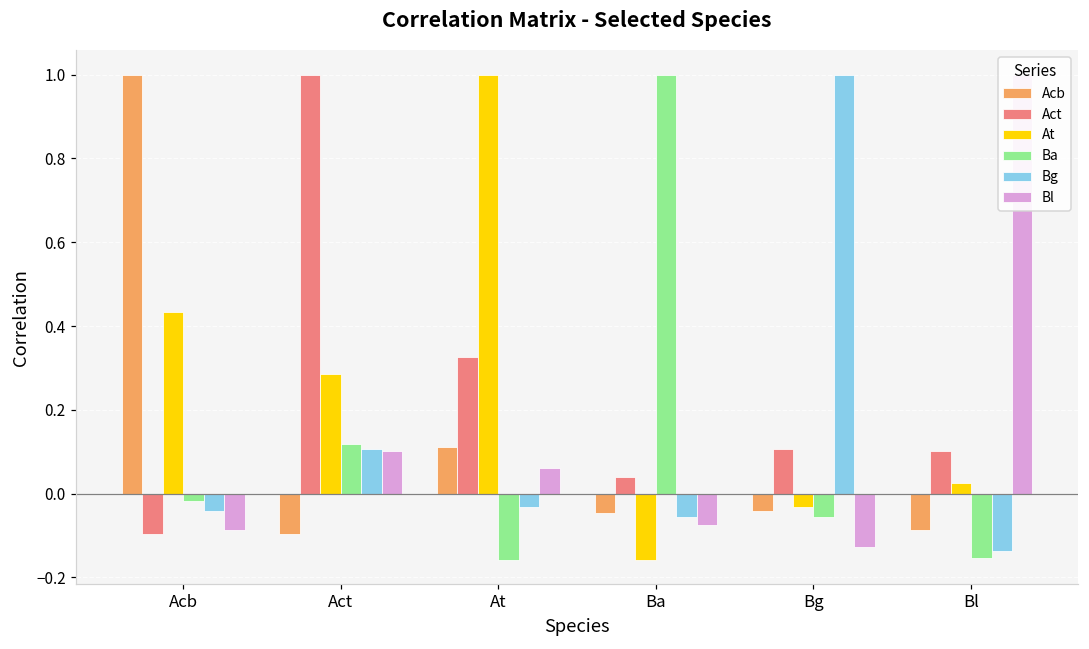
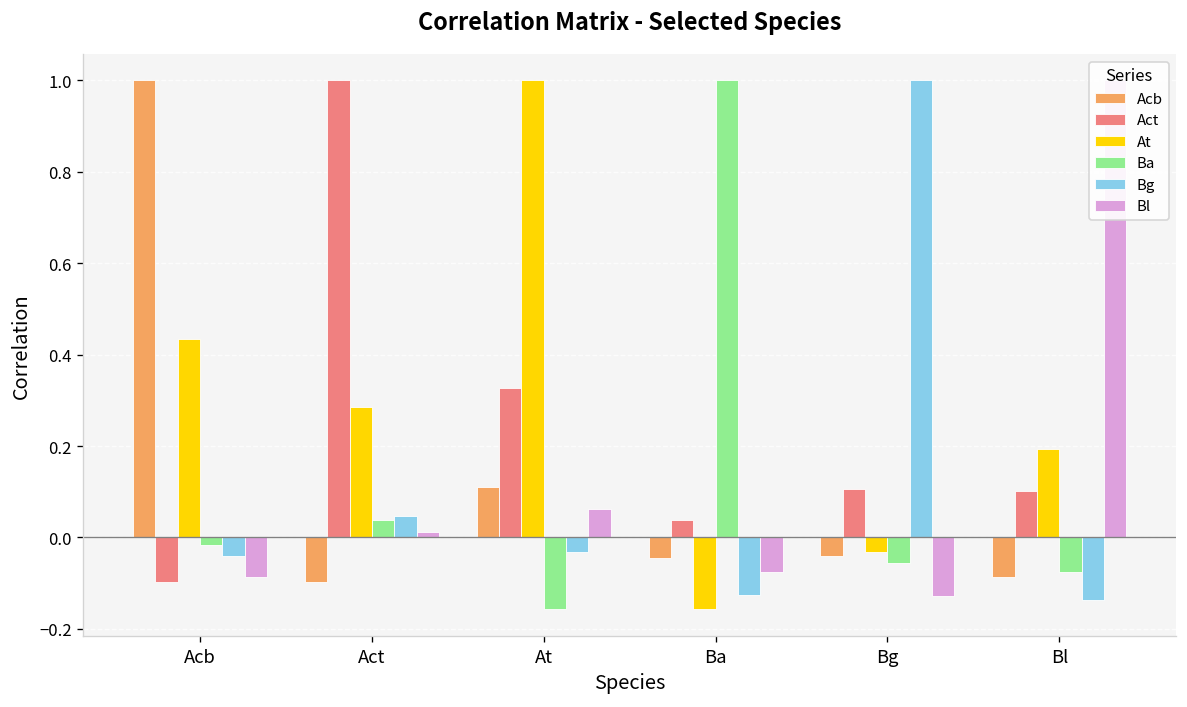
  {
    "At": {
      "Acb": 0.43,
      "Act": 0.29,
      "At": 1.00,
      "Ba": -0.16,
      "Bg": -0.03,
-     "Bl": 0.03
+     "Bl": 0.19
    },
    "Ba": {
      "Acb": -0.02,
-     "Act": 0.12,
+     "Act": 0.04,
      "At": -0.16,
      "Ba": 1.00,
      "Bg": -0.06,
-     "Bl": -0.15
+     "Bl": -0.07
    },
    "Bg": {
      "Acb": -0.04,
-     "Act": 0.11,
+     "Act": 0.05,
      "At": -0.03,
-     "Ba": -0.06,
+     "Ba": -0.13,
      "Bg": 1.00,
      "Bl": -0.14
    },
    "Bl": {
      "Acb": -0.09,
-     "Act": 0.10,
+     "Act": 0.01,
      "At": 0.06,
      "Ba": -0.07,
      "Bg": -0.13
    }
  }
